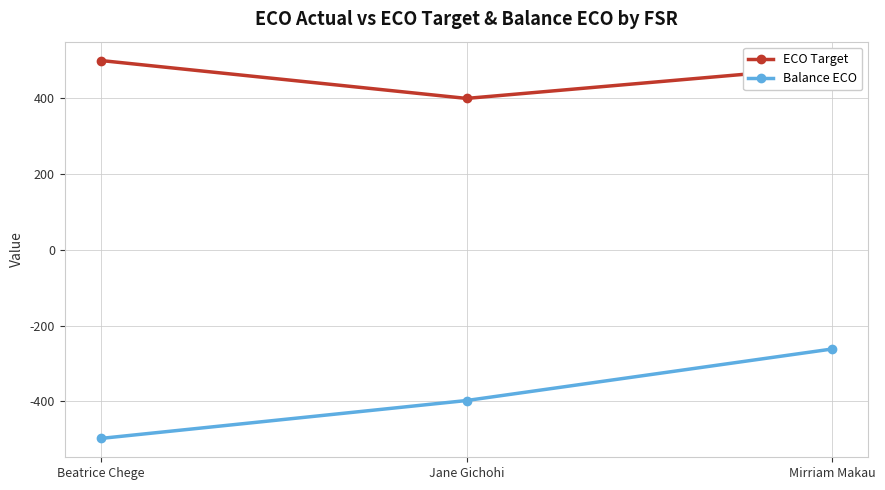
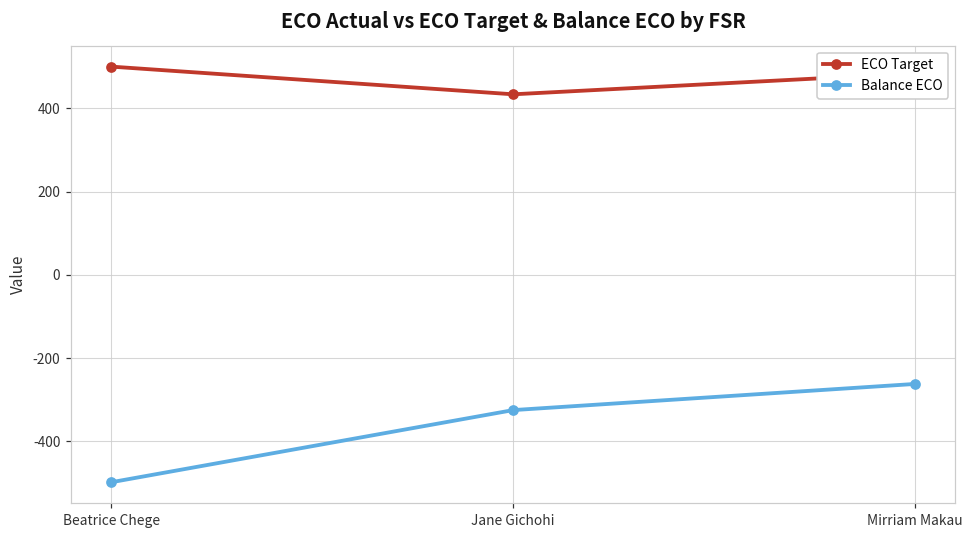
  {
    "ECO Target": {
      "Beatrice Chege": 500,
-     "Jane Gichohi": 400
+     "Jane Gichohi": 430
    },
    "Balance ECO": {
      "Beatrice Chege": -500,
-     "Jane Gichohi": -400,
+     "Jane Gichohi": -320,
      "Mirriam Makau": -260
    }
  }
